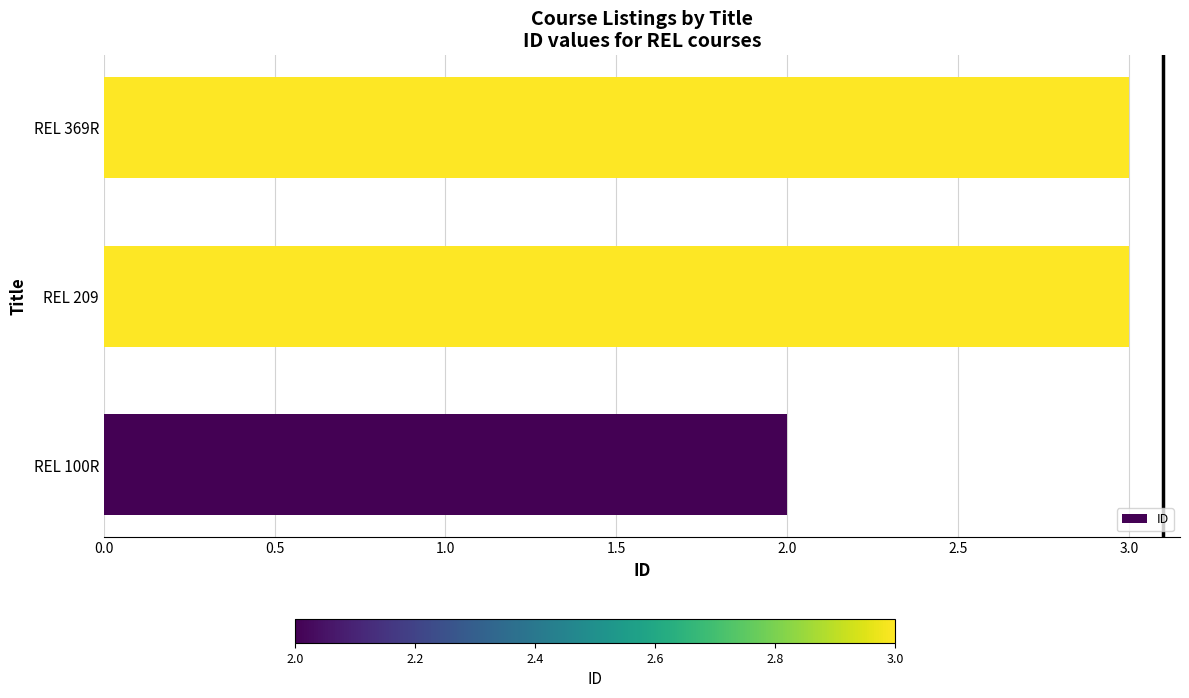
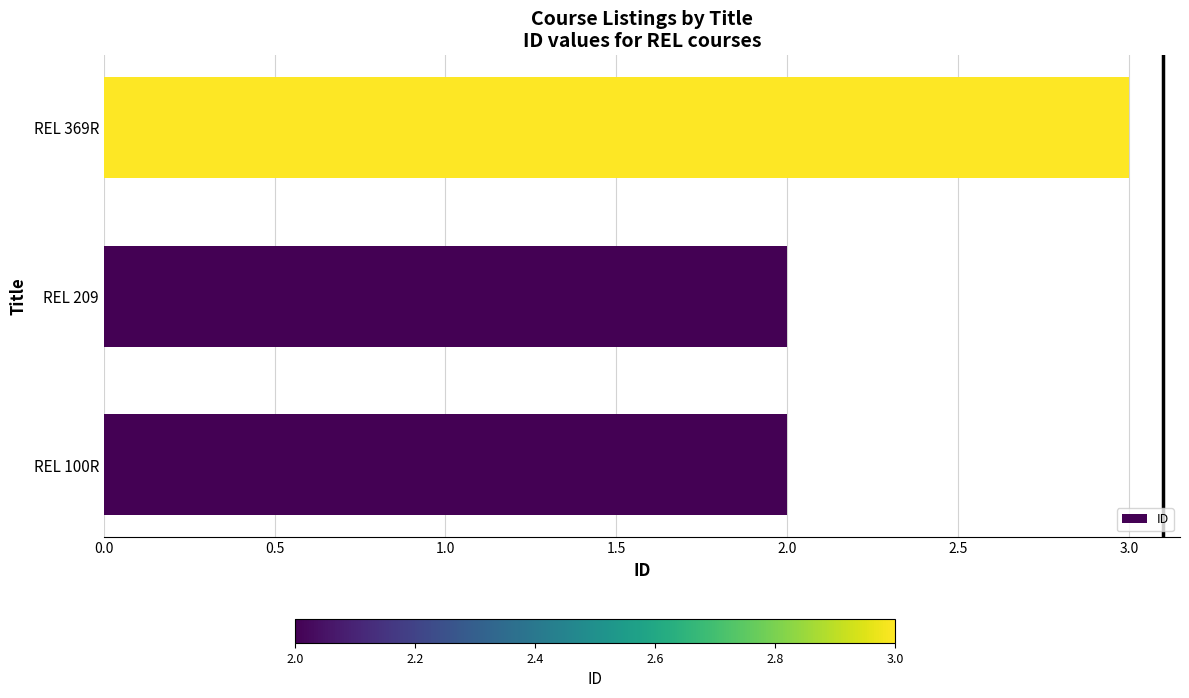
  {
    "REL 369R": 3,
-   "REL 209": 3,
+   "REL 209": 2,
    "REL 100R": 2
  }
